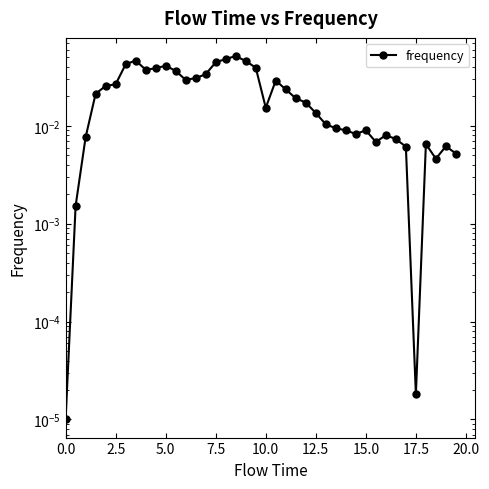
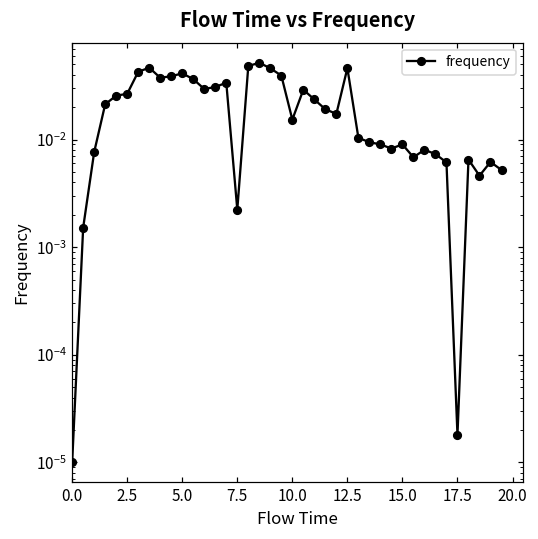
  {
    "0.0": 0.000010,
    "2.5": 0.027,
    "5.0": 0.041,
-   "7.5": 0.04,
+   "7.5": 0.0022,
    "10.0": 0.015,
-   "12.5": 0.014,
+   "12.5": 0.05,
    "15.0": 0.009,
    "17.5": 0.000018
  }
